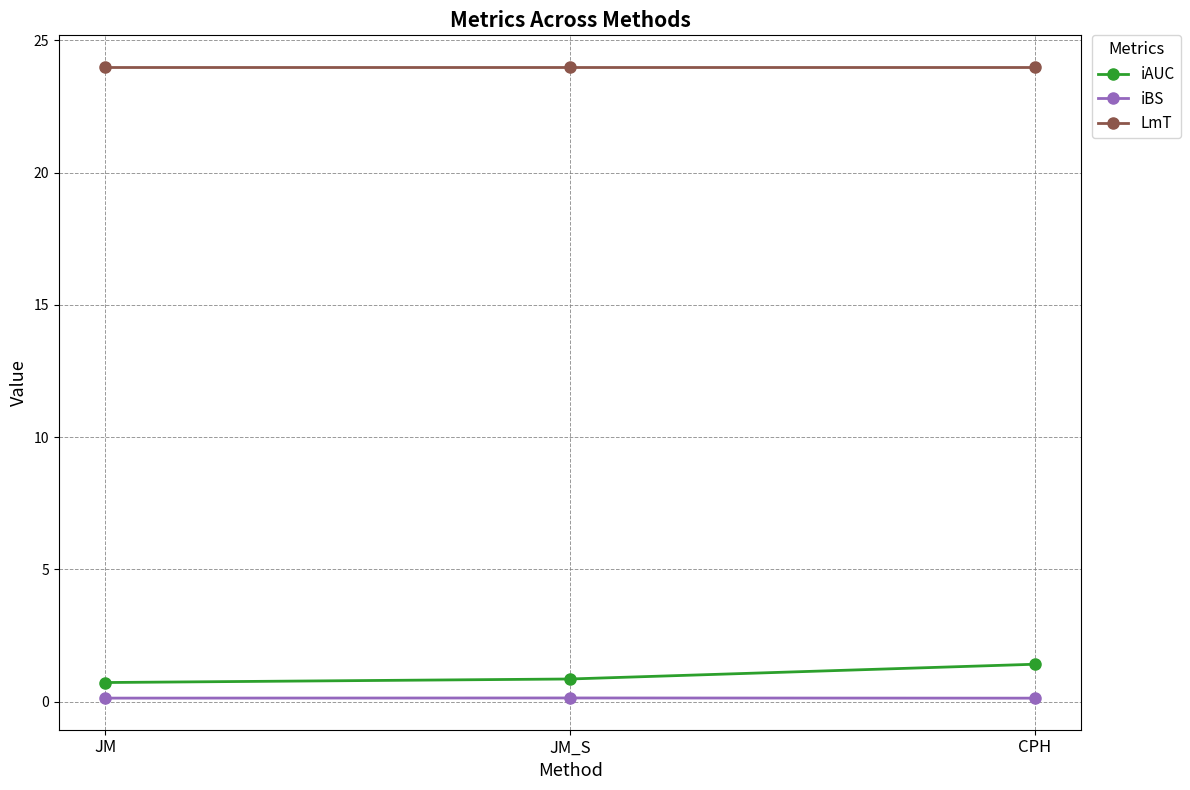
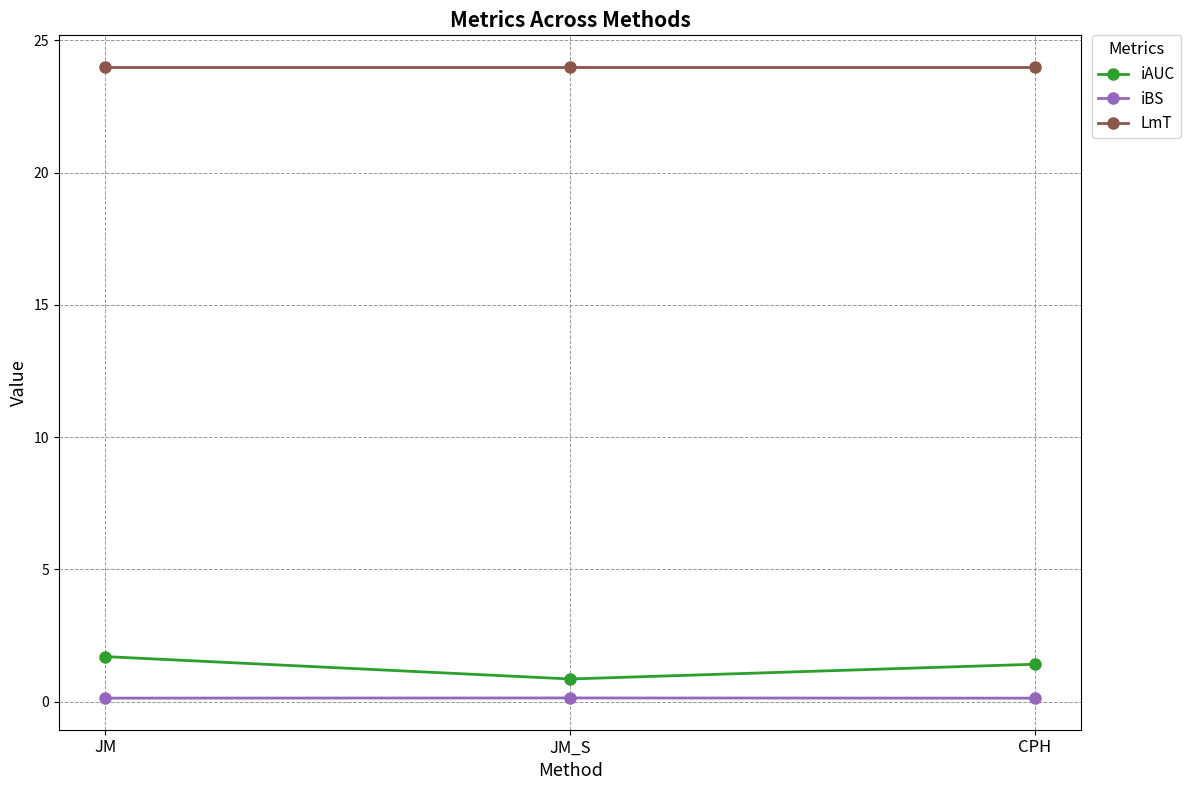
  {
    "iAUC": {
-     "JM": 0.7,
+     "JM": 1.7,
      "JM_S": 0.9,
      "CPH": 1.4
    },
    "iBS": {
      "JM": 0.1,
      "JM_S": 0.1,
      "CPH": 0.1
    },
    "LmT": {
      "JM": 24.0,
      "JM_S": 24.0,
      "CPH": 24.0
    }
  }
